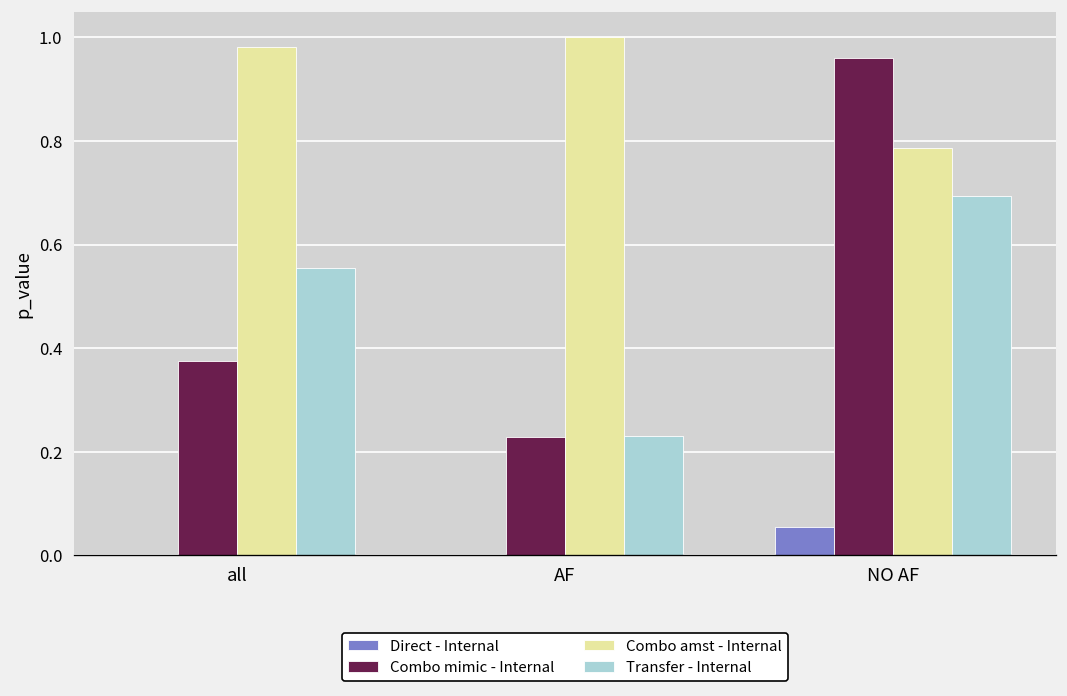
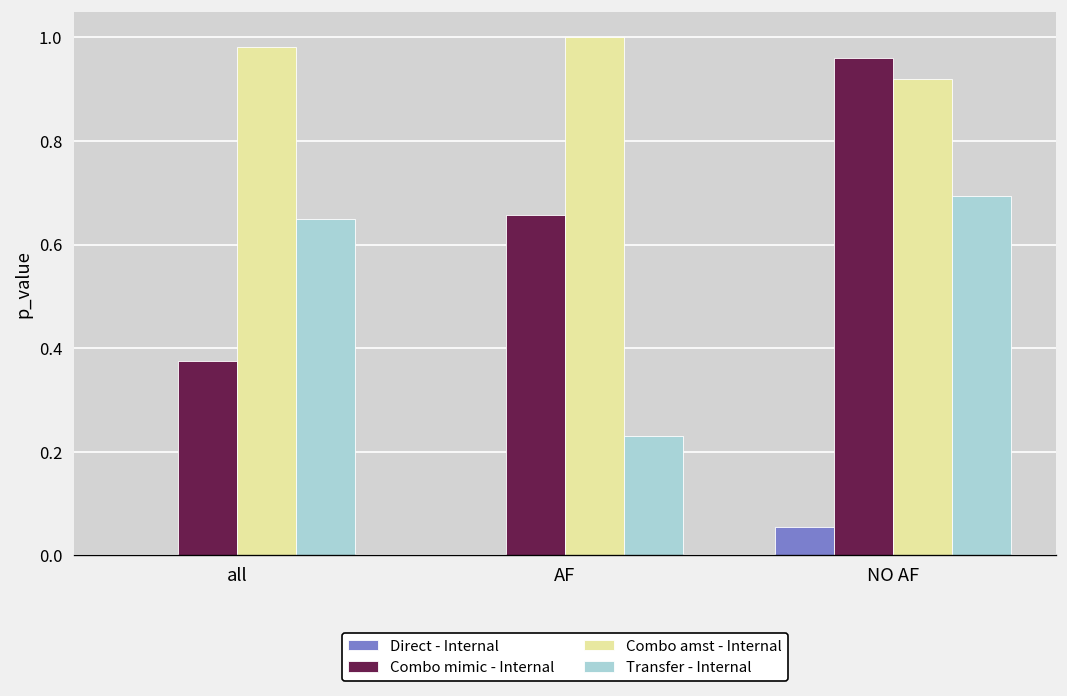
  {
    "Direct - Internal": {
      "NO AF": 0.06
    },
    "Combo mimic - Internal": {
      "all": 0.38,
-     "AF": 0.23,
+     "AF": 0.66,
      "NO AF": 0.96
    },
    "Combo amst - Internal": {
      "all": 0.98,
      "AF": 1.00,
-     "NO AF": 0.79
+     "NO AF": 0.92
    },
    "Transfer - Internal": {
-     "all": 0.55,
+     "all": 0.65,
      "AF": 0.23,
      "NO AF": 0.69
    }
  }
